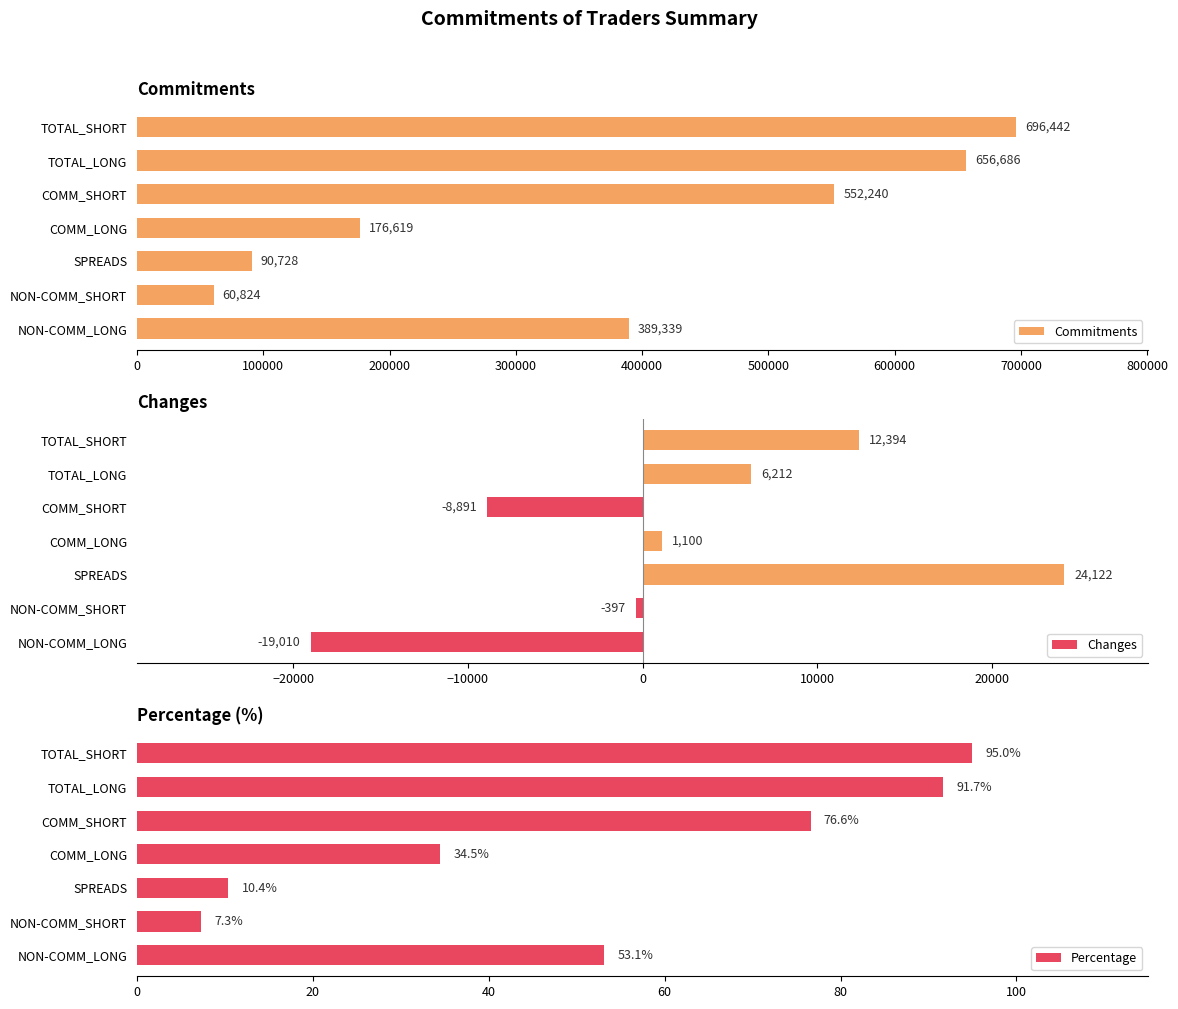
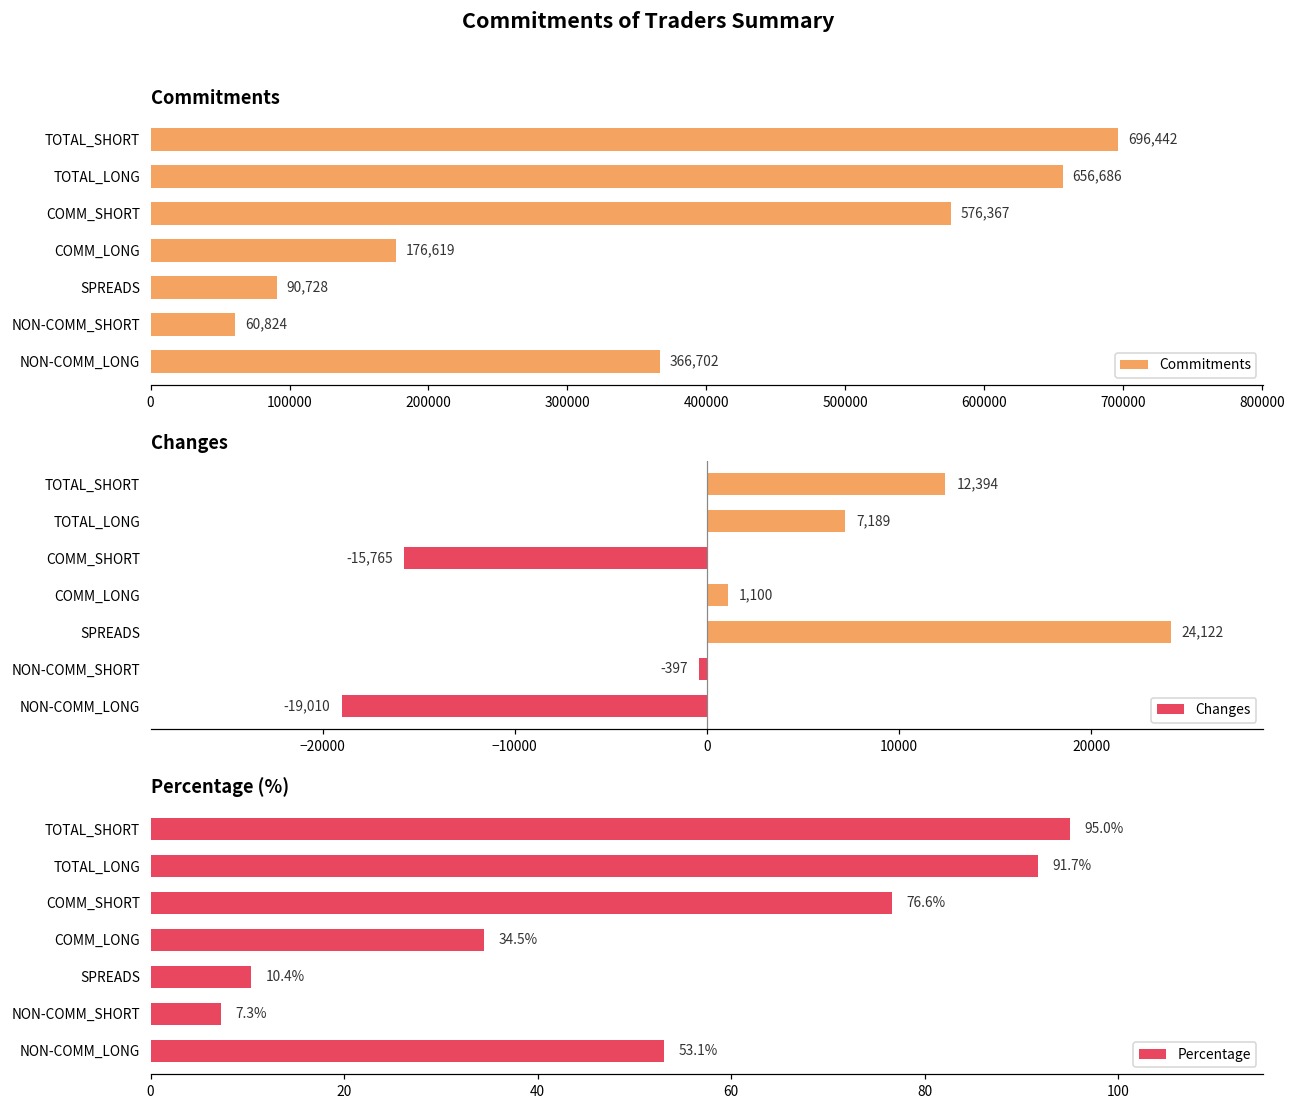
  {
    "Commitments": {
      "TOTAL_SHORT": "696,442",
      "TOTAL_LONG": "656,686",
-     "COMM_SHORT": "552,240",
+     "COMM_SHORT": "576,367",
      "COMM_LONG": "176,619",
      "SPREADS": "90,728",
      "NON-COMM_SHORT": "60,824",
-     "NON-COMM_LONG": "389,339"
+     "NON-COMM_LONG": "366,702"
    },
    "Changes": {
      "TOTAL_SHORT": "12,394",
-     "TOTAL_LONG": "6,212",
-     "COMM_SHORT": "-8,891",
+     "TOTAL_LONG": "7,189",
+     "COMM_SHORT": "-15,765",
      "COMM_LONG": "1,100",
      "SPREADS": "24,122",
      "NON-COMM_SHORT": "-397",
      "NON-COMM_LONG": "-19,010"
    },
    "Percentage (%)": {
      "TOTAL_SHORT": "95.0%",
      "TOTAL_LONG": "91.7%",
      "COMM_SHORT": "76.6%",
      "COMM_LONG": "34.5%",
      "SPREADS": "10.4%",
      "NON-COMM_SHORT": "7.3%",
      "NON-COMM_LONG": "53.1%"
    }
  }
